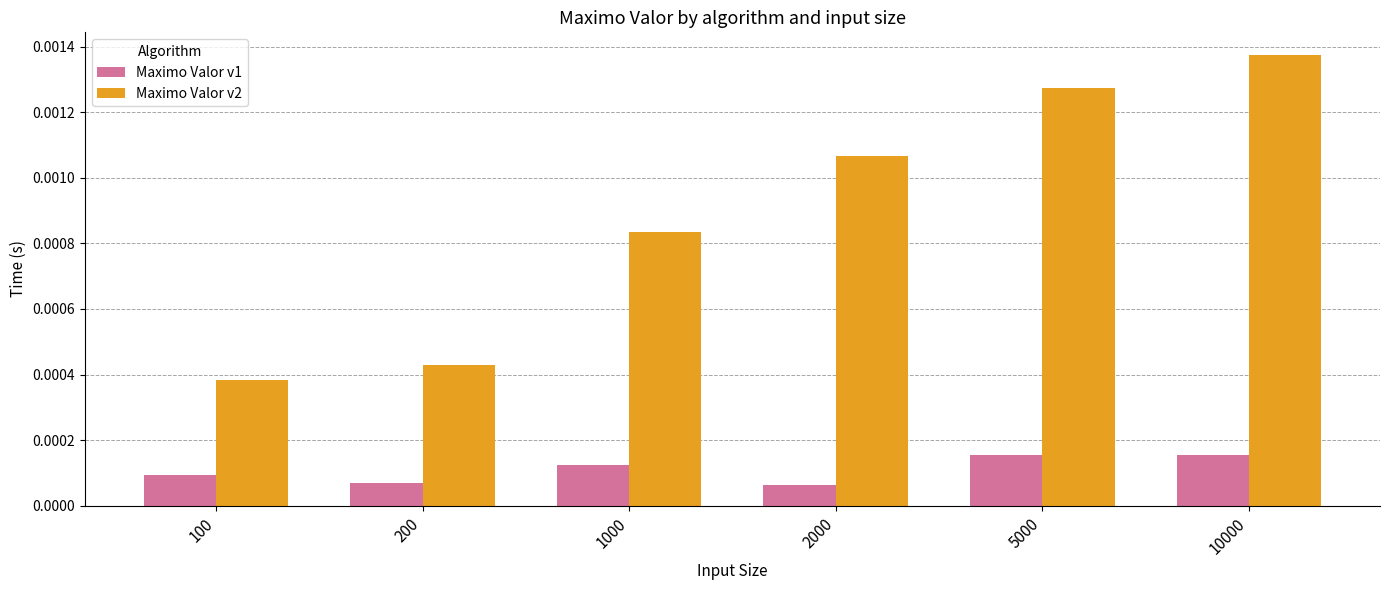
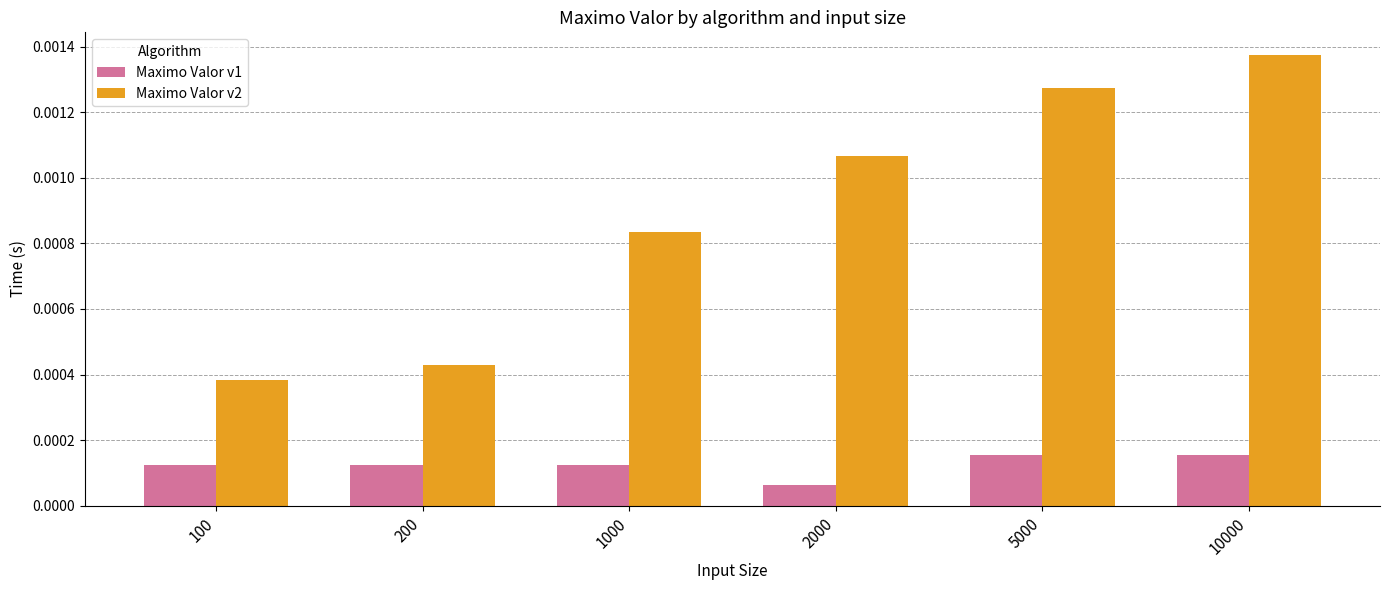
  {
    "Maximo Valor v1": {
-     "100": 0.00009,
-     "200": 0.00007,
+     "100": 0.00012,
+     "200": 0.00012,
      "1000": 0.00013,
      "2000": 0.00006,
      "5000": 0.00016,
      "10000": 0.00016
    },
    "Maximo Valor v2": {
      "100": 0.00038,
      "200": 0.00043,
      "1000": 0.00083,
      "2000": 0.00107,
      "5000": 0.00127,
      "10000": 0.00138
    }
  }
